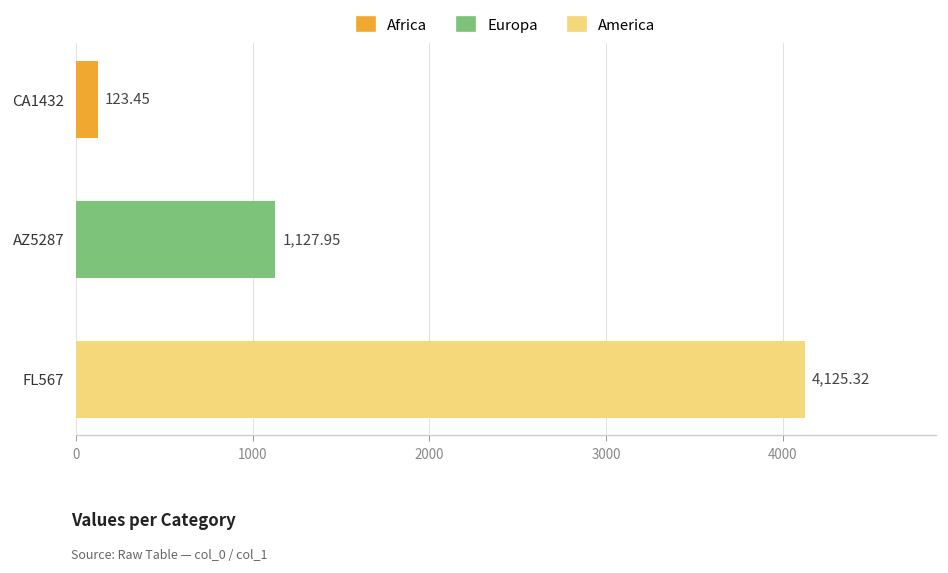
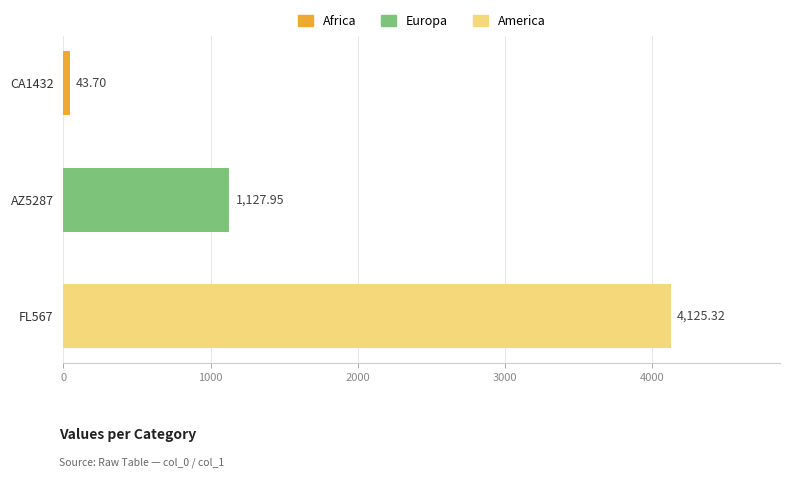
  {
-   "CA1432": "123.45",
+   "CA1432": "43.70",
    "AZ5287": "1,127.95",
    "FL567": "4,125.32"
  }
